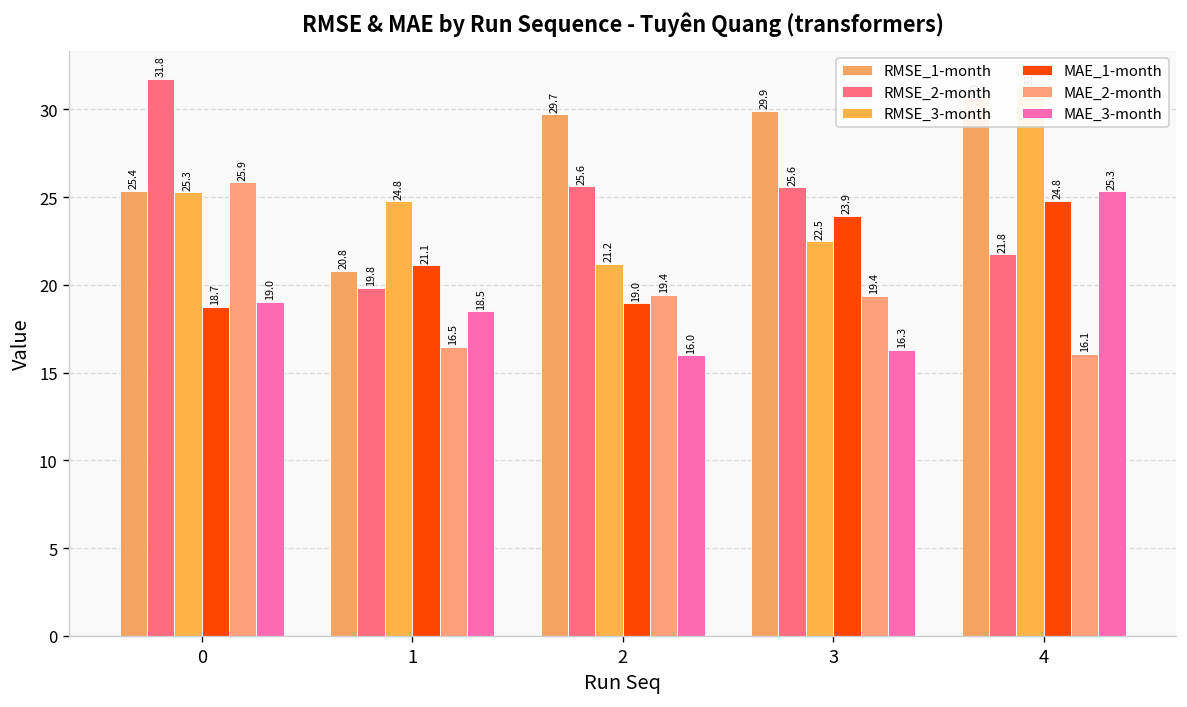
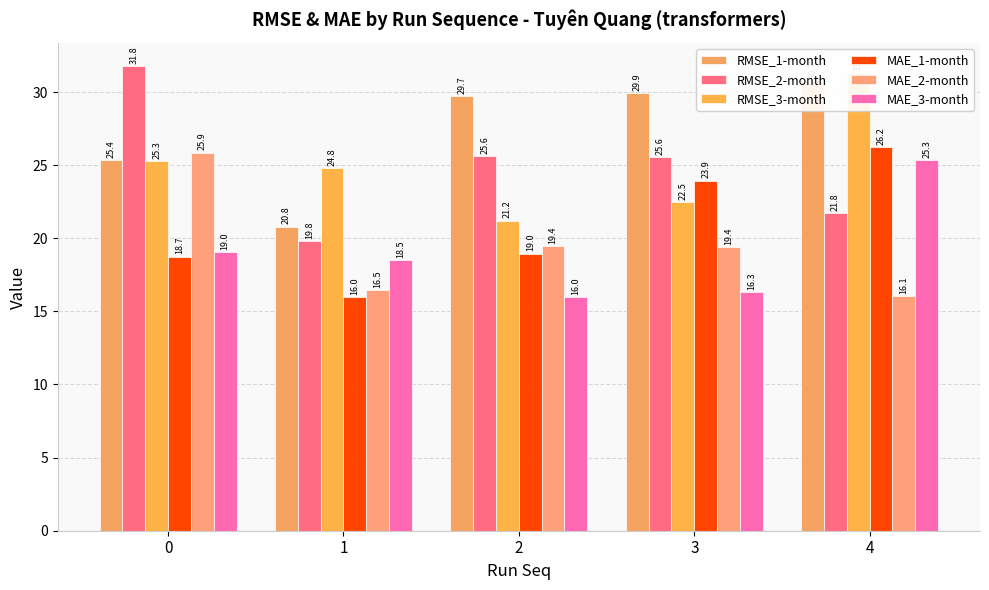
  {
    "MAE_1-month": {
      "0": 18.7,
-     "1": 21.1,
+     "1": 16.0,
      "2": 19.0,
      "3": 23.9,
-     "4": 24.8
+     "4": 26.2
    }
  }
